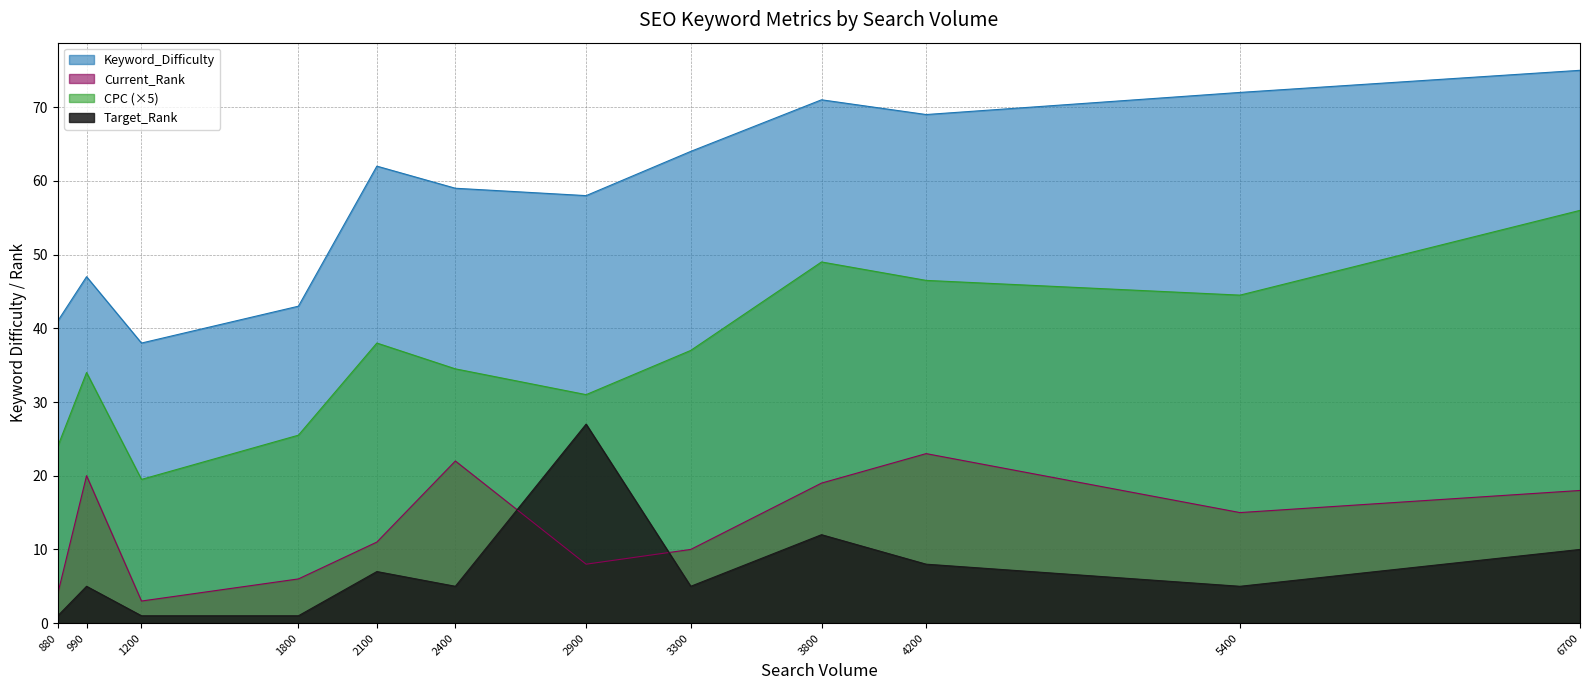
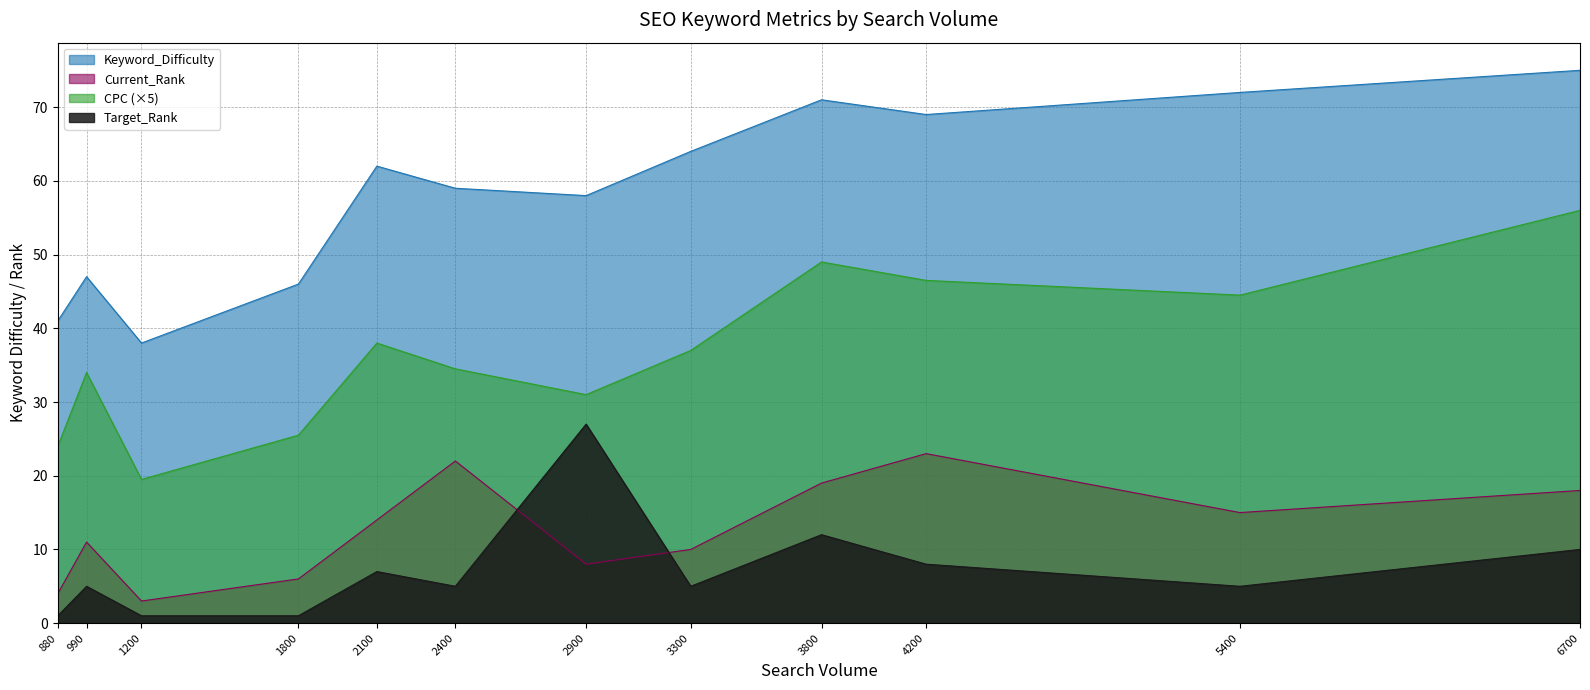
  {
    "Keyword_Difficulty": {
      "880": 41,
      "990": 47,
      "1200": 38,
-     "1800": 43,
+     "1800": 46,
      "2100": 62,
      "2400": 59,
      "2900": 58,
      "3300": 64,
      "3800": 71,
      "4200": 69,
      "5400": 72,
      "6700": 75
    },
    "Current_Rank": {
      "880": 4,
-     "990": 20,
+     "990": 11,
      "1200": 3,
      "1800": 6,
-     "2100": 11,
+     "2100": 14,
      "2400": 22,
      "2900": 8,
      "3300": 10,
      "3800": 19,
      "4200": 23,
      "5400": 15,
      "6700": 18
    },
    "CPC (×5)": {
      "880": 24,
      "990": 34,
      "1200": 20,
      "1800": 26,
      "2100": 38,
      "2400": 35,
      "2900": 31,
      "3300": 37,
      "3800": 49,
      "4200": 47,
      "5400": 45,
      "6700": 56
    },
    "Target_Rank": {
      "880": 1,
      "990": 5,
      "1200": 1,
      "1800": 1,
      "2100": 7,
      "2400": 5,
      "2900": 27,
      "3300": 5,
      "3800": 12,
      "4200": 8,
      "5400": 5,
      "6700": 10
    }
  }
